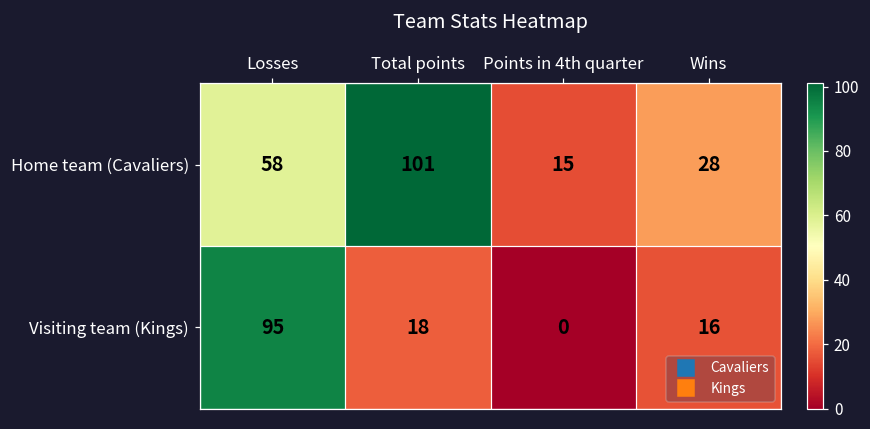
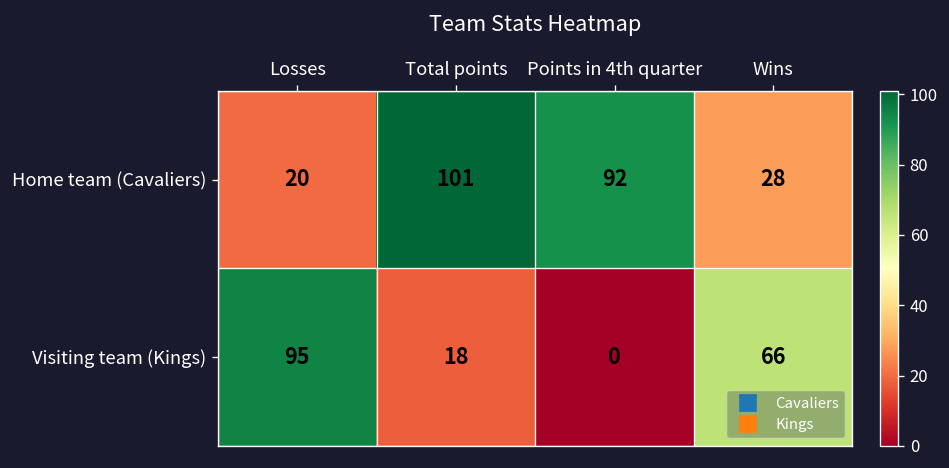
  {
    "Home team (Cavaliers)": {
-     "Losses": 58,
+     "Losses": 20,
      "Total points": 101,
-     "Points in 4th quarter": 15,
+     "Points in 4th quarter": 92,
      "Wins": 28
    },
    "Visiting team (Kings)": {
      "Losses": 95,
      "Total points": 18,
      "Points in 4th quarter": 0,
-     "Wins": 16
+     "Wins": 66
    }
  }
